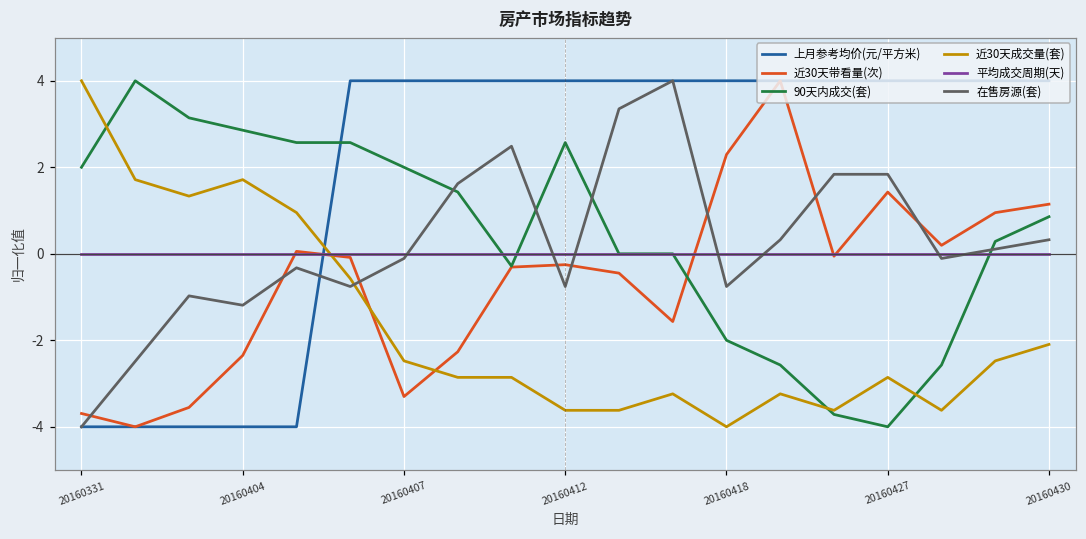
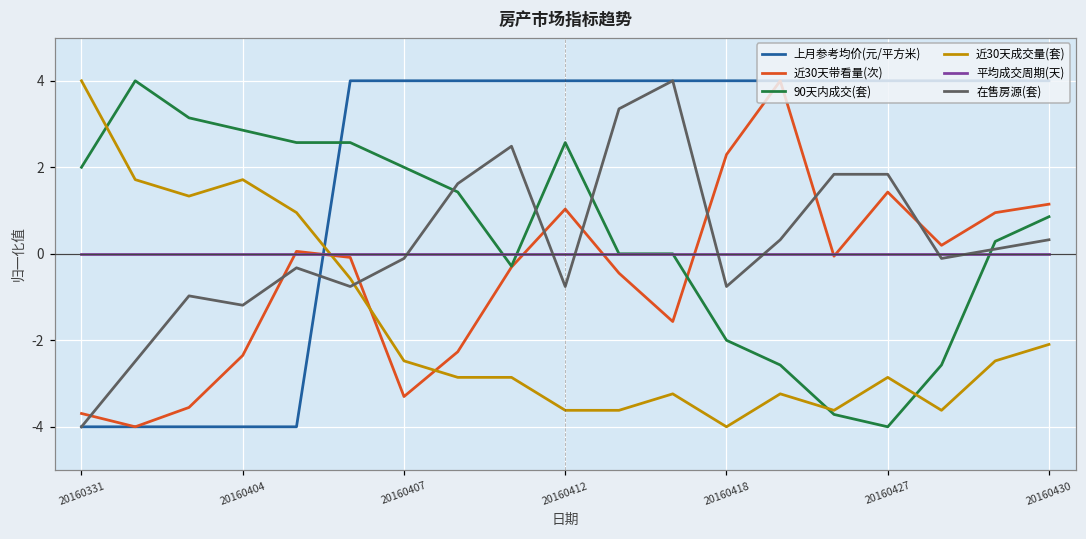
  {
    "上月参考均价(元/平方米)": {
      "20160404": -4.0,
      "20160407": 4.0,
      "20160412": 4.0,
      "20160418": 4.0
    },
    "近30天带看量(次)": {
      "20160331": -3.7,
      "20160404": -2.3,
      "20160407": -3.3,
-     "20160412": -0.3,
+     "20160412": 1.0,
      "20160418": 2.3,
      "20160427": 1.4,
      "20160430": 1.1
    },
    "90天内成交(套)": {
      "20160331": 2.0,
      "20160404": 2.9,
      "20160407": 2.0,
      "20160412": 2.6,
      "20160418": -2.0,
      "20160427": -4.0,
      "20160430": 0.9
    },
    "近30天成交量(套)": {
      "20160331": 4.0,
      "20160404": 1.7,
      "20160407": -2.5,
      "20160412": -3.6,
      "20160418": -4.0,
      "20160427": -2.9,
      "20160430": -2.1
    },
    "平均成交周期(天)": {
      "20160331": 0.0,
      "20160404": 0.0,
      "20160407": 0.0,
      "20160412": 0.0,
      "20160418": 0.0,
      "20160427": 0.0,
      "20160430": 0.0
    },
    "在售房源(套)": {
      "20160404": -1.2,
      "20160407": -0.1,
      "20160412": -0.8,
      "20160418": -0.8,
      "20160427": 1.8,
      "20160430": 0.3
    }
  }
